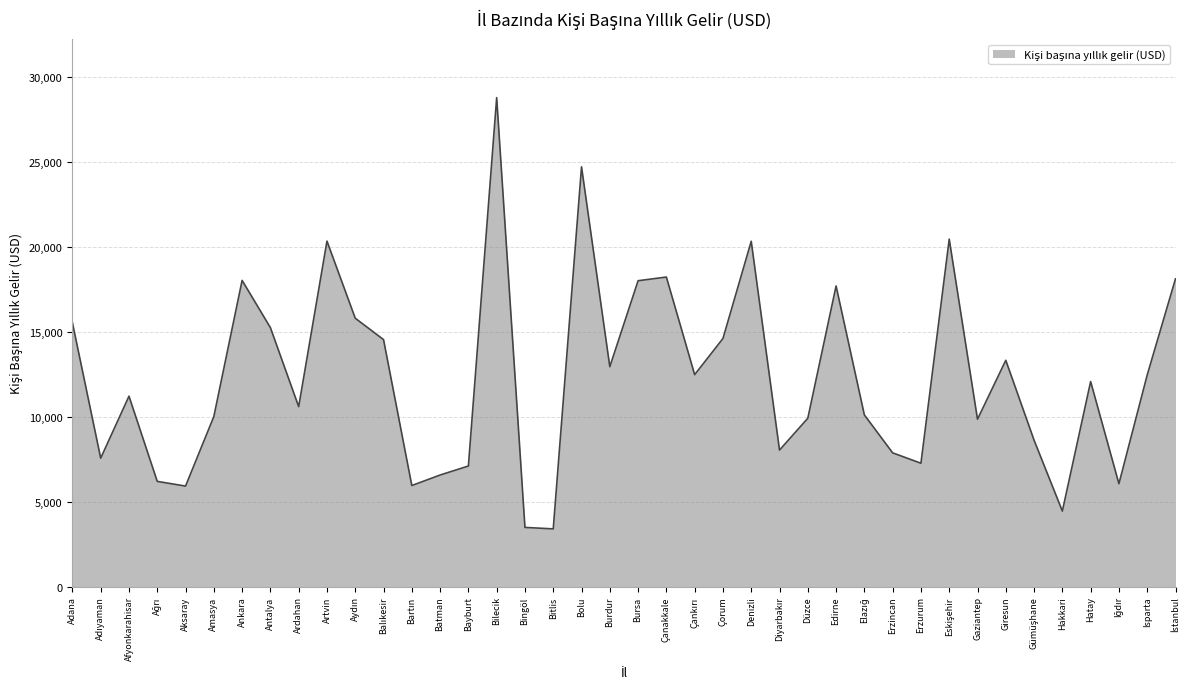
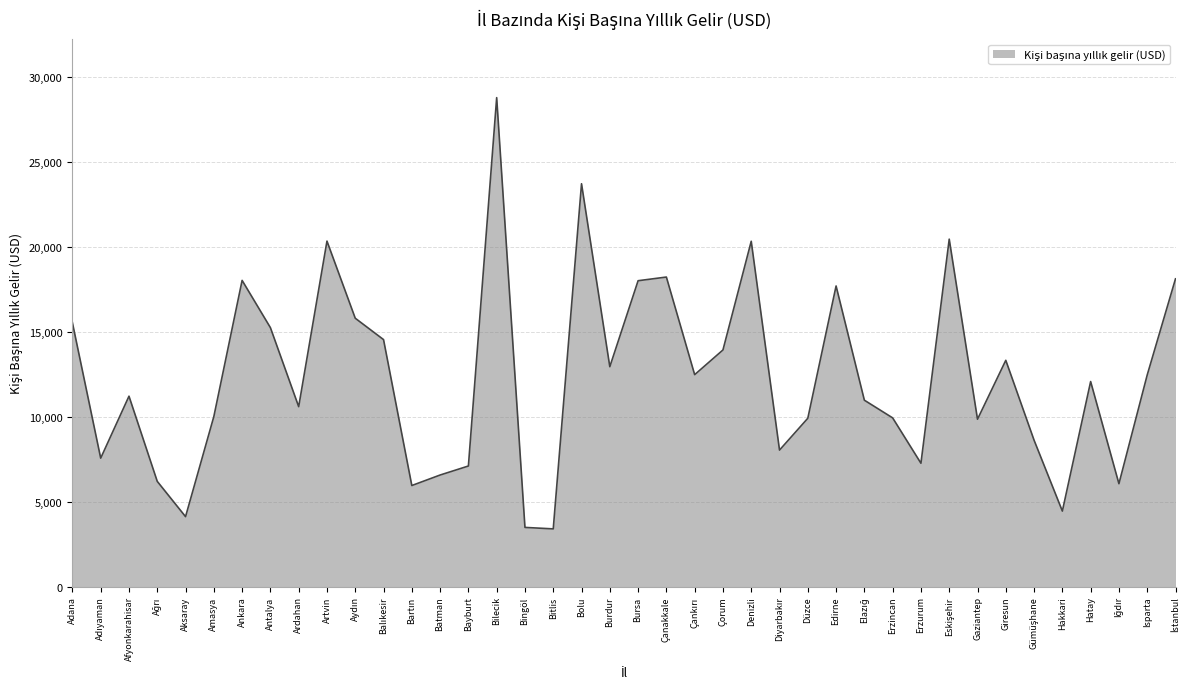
  {
    "Adana": "15,500",
    "Adıyaman": "7,600",
    "Afyonkarahisar": "11,200",
    "Ağrı": "6,200",
-   "Aksaray": "5,900",
+   "Aksaray": "4,100",
    "Amasya": "10,000",
    "Ankara": "18,000",
    "Antalya": "15,200",
    "Ardahan": "10,600",
    "Artvin": "20,300",
    "Aydın": "15,800",
    "Balıkesir": "14,500",
    "Bartın": "5,900",
    "Batman": "6,600",
    "Bayburt": "7,100",
    "Bilecik": "28,800",
    "Bingöl": "3,500",
    "Bitlis": "3,400",
-   "Bolu": "24,700",
+   "Bolu": "23,700",
    "Burdur": "12,900",
    "Bursa": "18,000",
    "Çanakkale": "18,200",
    "Çankırı": "12,500",
-   "Çorum": "14,600",
+   "Çorum": "13,900",
    "Denizli": "20,300",
    "Diyarbakır": "8,000",
    "Düzce": "9,900",
    "Edirne": "17,700",
-   "Elazığ": "10,100",
-   "Erzincan": "7,900",
+   "Elazığ": "11,000",
+   "Erzincan": "9,900",
    "Erzurum": "7,300",
    "Eskişehir": "20,400",
    "Gaziantep": "9,800",
    "Giresun": "13,300",
    "Gümüşhane": "8,600",
    "Hakkari": "4,400",
    "Hatay": "12,100",
    "Iğdır": "6,100",
    "Isparta": "12,400",
    "İstanbul": "18,100"
  }
